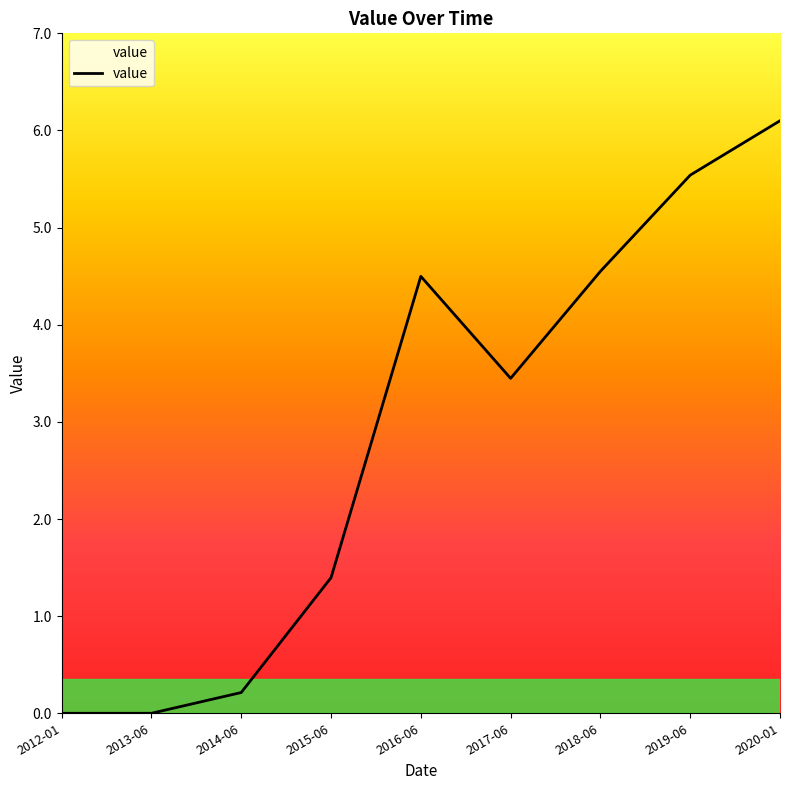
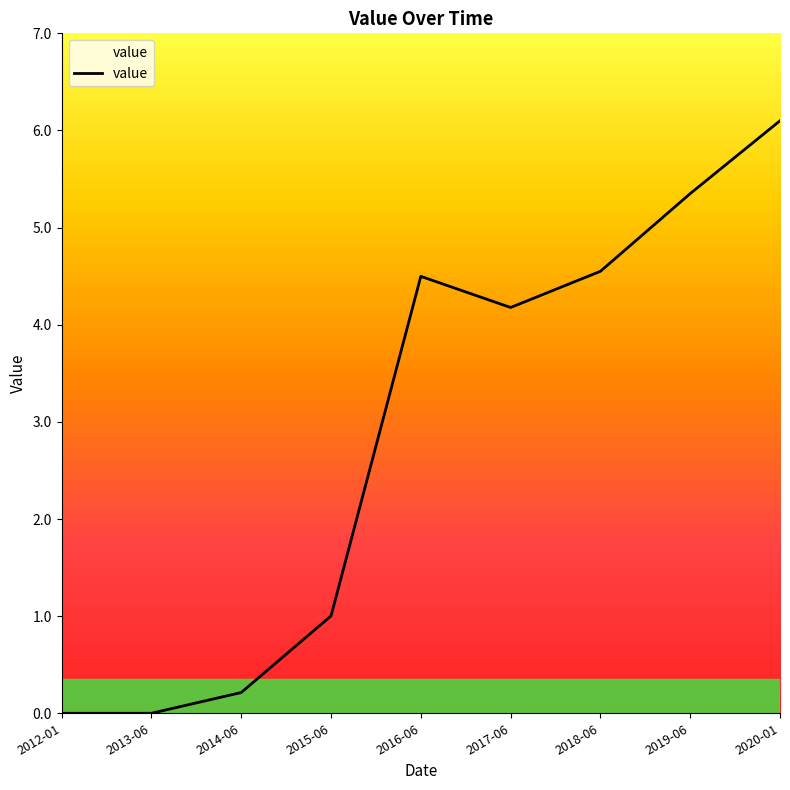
  {
-   "2015-06": 1.4,
+   "2015-06": 1.0,
    "2016-06": 4.5,
-   "2017-06": 3.4,
+   "2017-06": 4.2,
    "2018-06": 4.6,
-   "2019-06": 5.5,
+   "2019-06": 5.4,
    "2020-01": 6.1
  }
